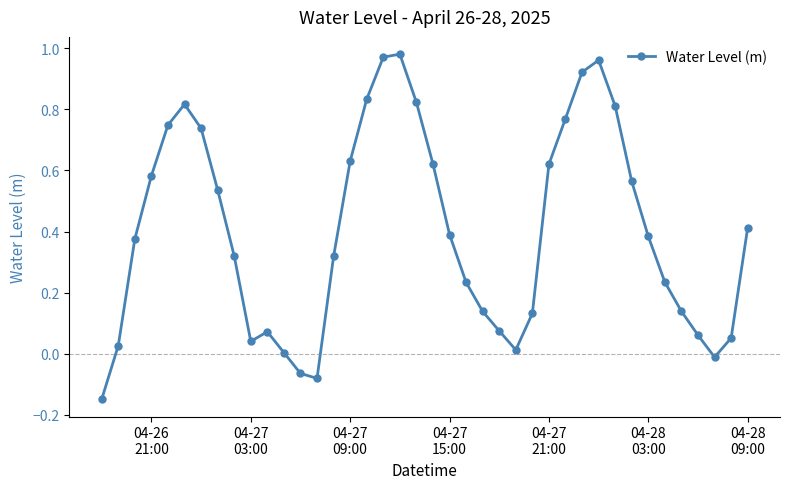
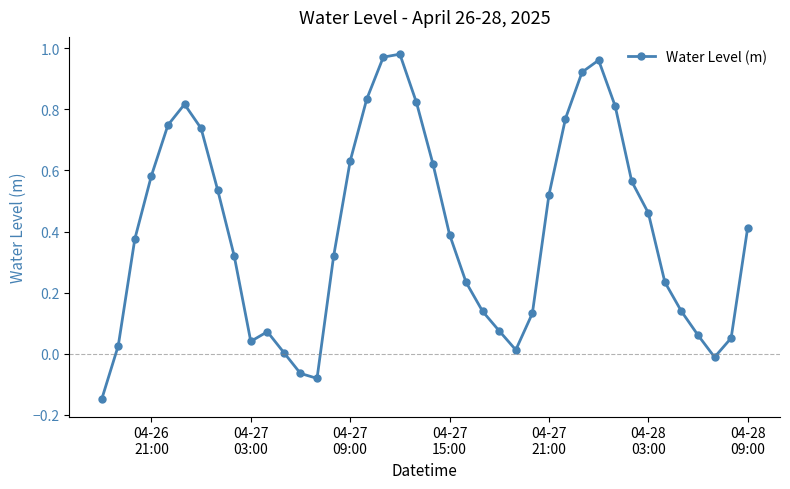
  {
    "04-26 21:00": 0.58,
    "04-27 03:00": 0.04,
    "04-27 09:00": 0.63,
    "04-27 15:00": 0.39,
-   "04-27 21:00": 0.62,
-   "04-28 03:00": 0.38,
+   "04-27 21:00": 0.52,
+   "04-28 03:00": 0.46,
    "04-28 09:00": 0.41
  }
